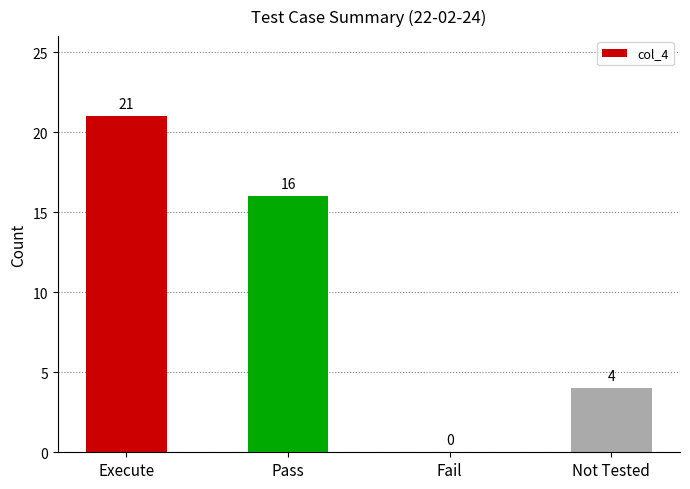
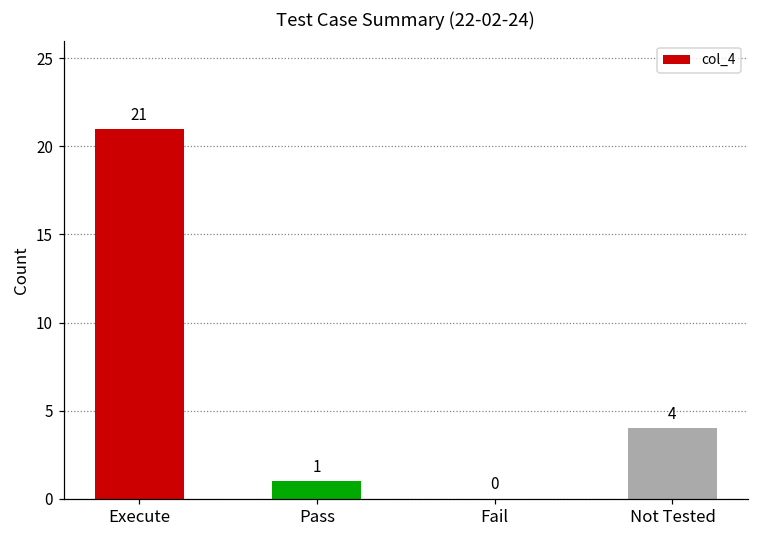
  {
    "Execute": 21,
-   "Pass": 16,
+   "Pass": 1,
    "Fail": 0,
    "Not Tested": 4
  }
